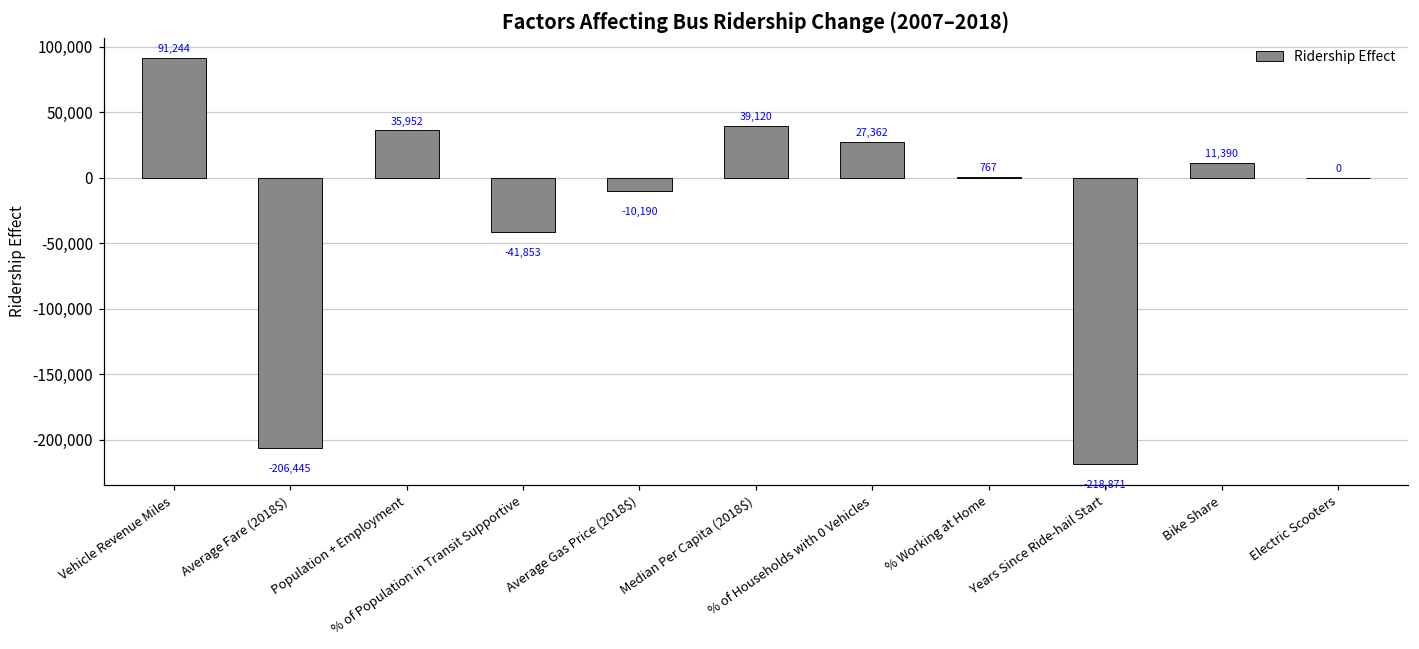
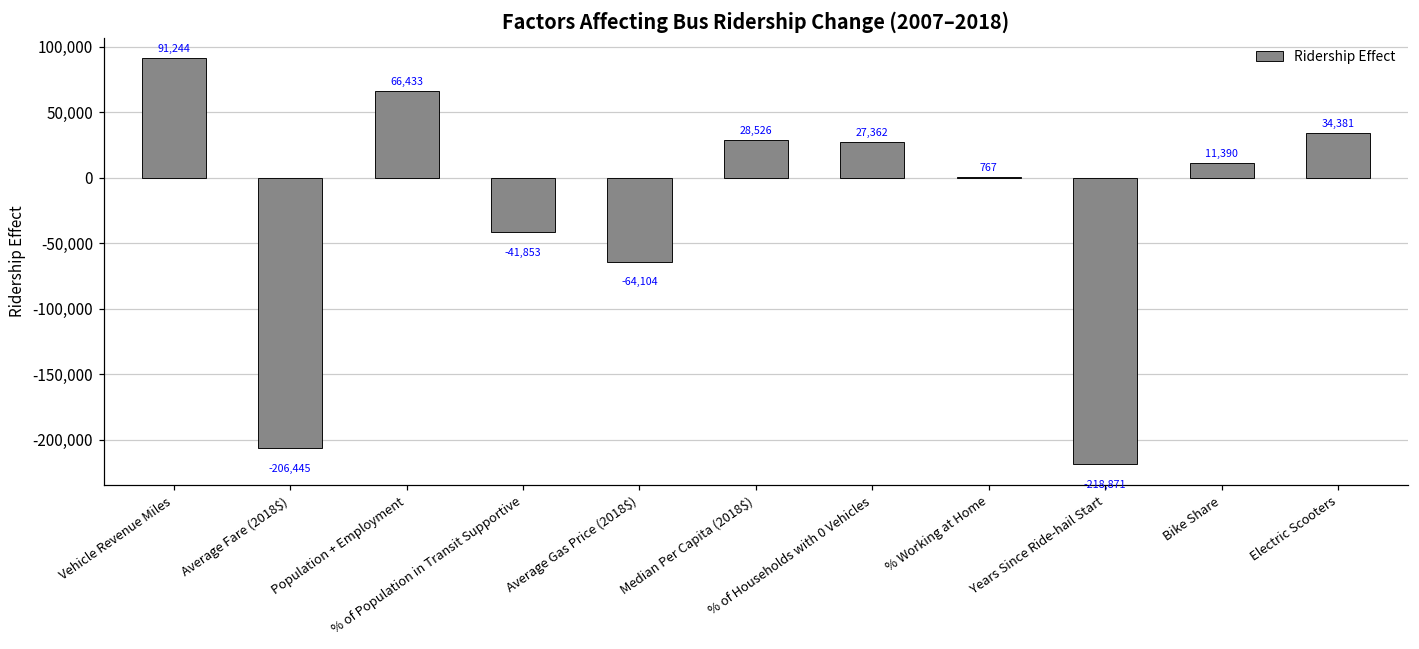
  {
    "Vehicle Revenue Miles": "91,244",
    "Average Fare (2018$)": "-206,445",
-   "Population + Employment": "35,952",
+   "Population + Employment": "66,433",
    "% of Population in Transit Supportive": "-41,853",
-   "Average Gas Price (2018$)": "-10,190",
-   "Median Per Capita (2018$)": "39,120",
+   "Average Gas Price (2018$)": "-64,104",
+   "Median Per Capita (2018$)": "28,526",
    "% of Households with 0 Vehicles": "27,362",
    "% Working at Home": "767",
    "Years Since Ride-hail Start": "-218,871",
    "Bike Share": "11,390",
-   "Electric Scooters": "0"
+   "Electric Scooters": "34,381"
  }
